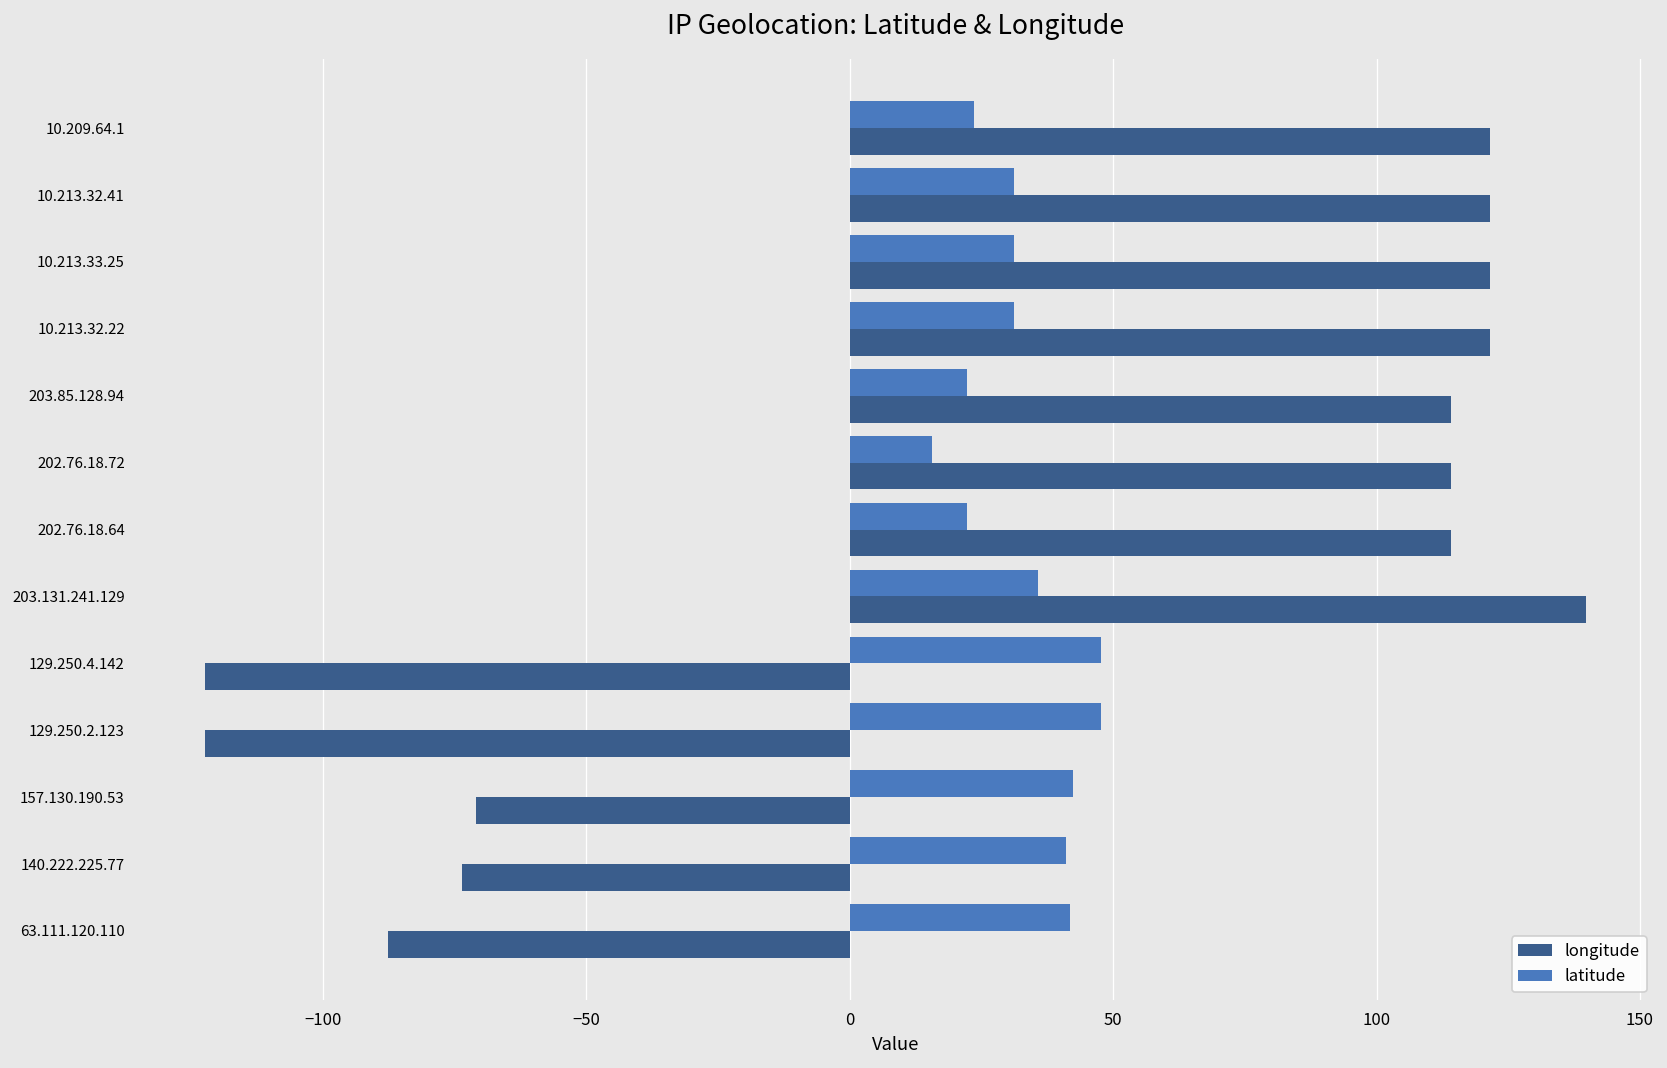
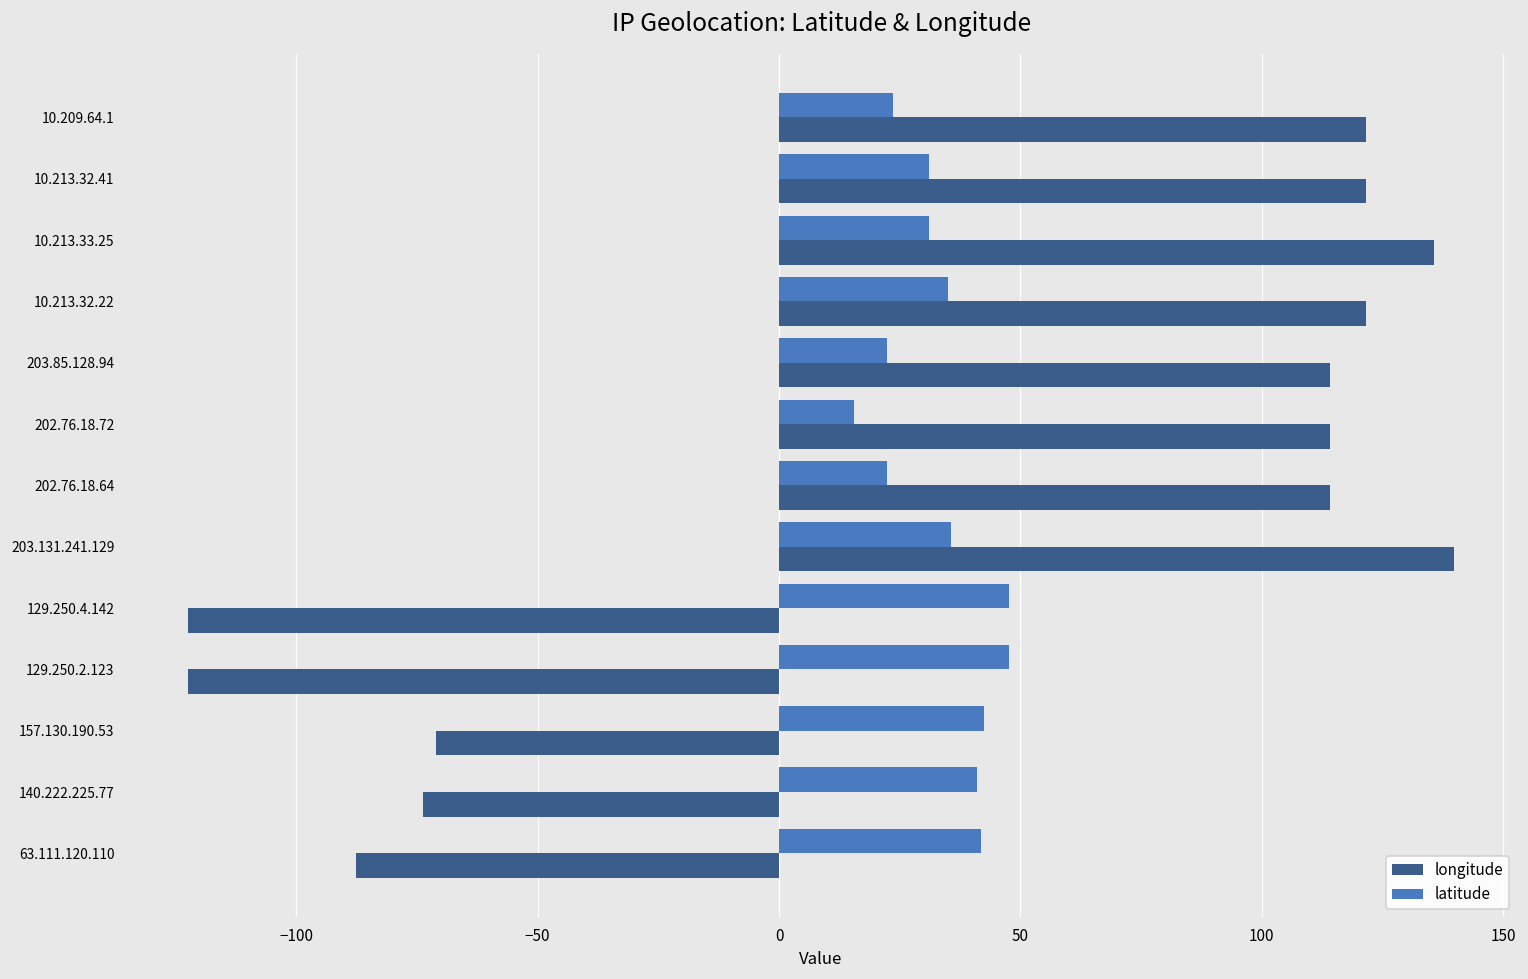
  {
    "longitude": {
      "10.209.64.1": 121,
      "10.213.32.41": 121,
-     "10.213.33.25": 121,
+     "10.213.33.25": 136,
      "10.213.32.22": 121,
      "203.85.128.94": 114,
      "202.76.18.72": 114,
      "202.76.18.64": 114,
      "203.131.241.129": 140,
      "129.250.4.142": -122,
      "129.250.2.123": -122,
      "157.130.190.53": -71,
      "140.222.225.77": -74,
      "63.111.120.110": -88
    },
    "latitude": {
      "10.209.64.1": 24,
      "10.213.32.41": 31,
      "10.213.33.25": 31,
-     "10.213.32.22": 31,
+     "10.213.32.22": 35,
      "203.85.128.94": 22,
      "202.76.18.72": 16,
      "202.76.18.64": 22,
      "203.131.241.129": 36,
      "129.250.4.142": 48,
      "129.250.2.123": 48,
      "157.130.190.53": 42,
      "140.222.225.77": 41,
      "63.111.120.110": 42
    }
  }
